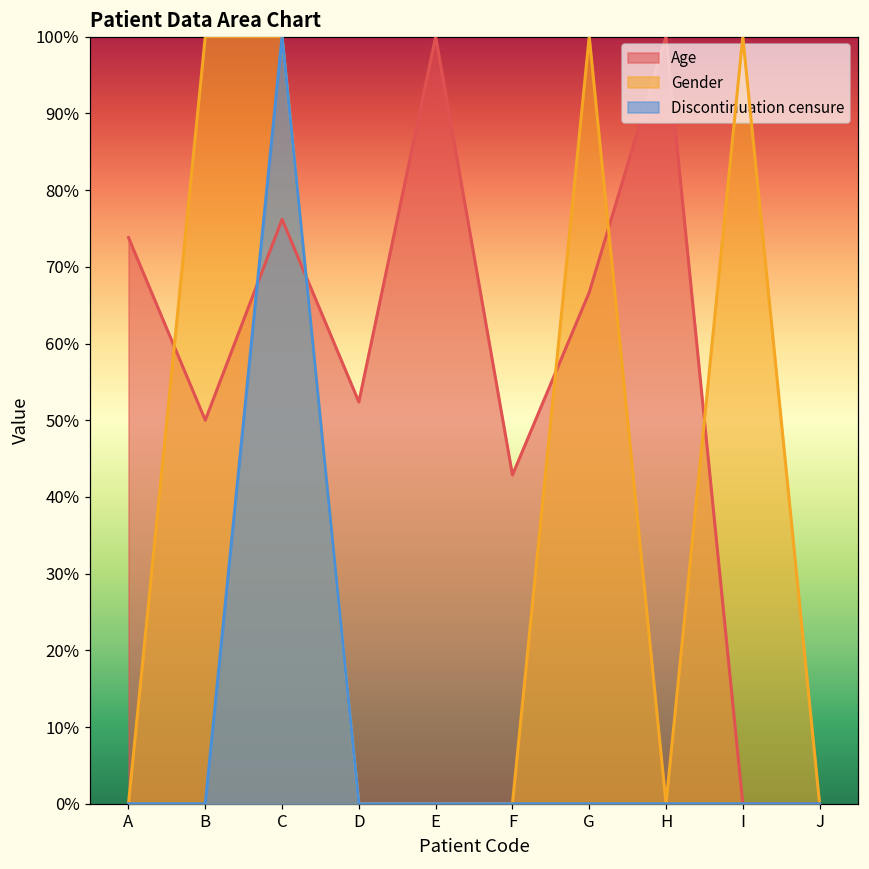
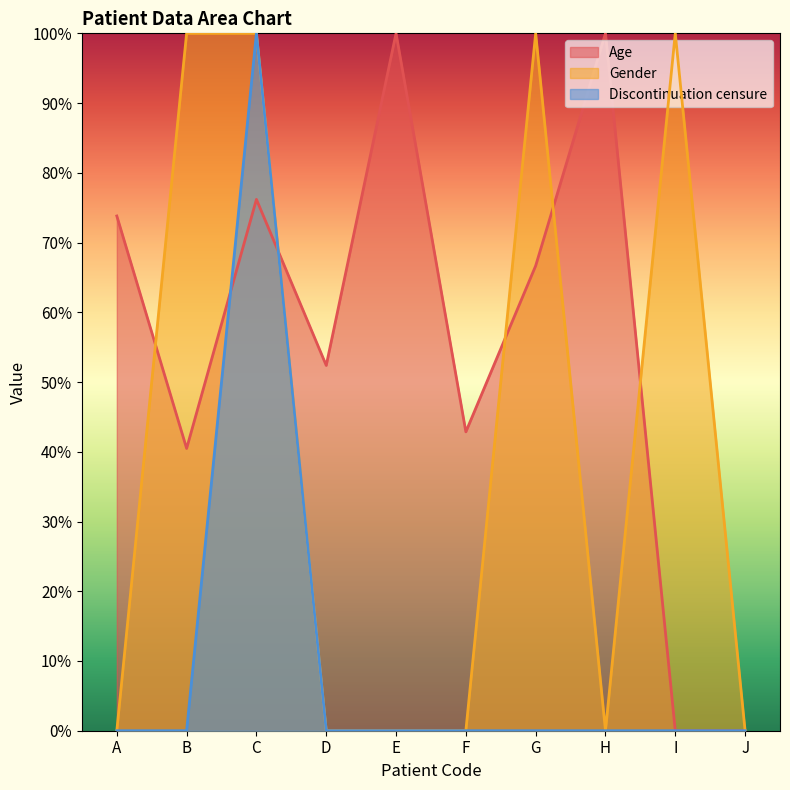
  {
    "Age": {
      "A": "74%",
-     "B": "50%",
+     "B": "40%",
      "C": "76%",
      "D": "52%",
      "E": "100%",
      "F": "43%",
      "G": "67%",
      "H": "100%"
    },
    "Gender": {
      "B": "100%",
      "G": "100%",
      "I": "100%"
    },
    "Discontinuation censure": {
      "B": "0%",
      "G": "0%"
    }
  }
